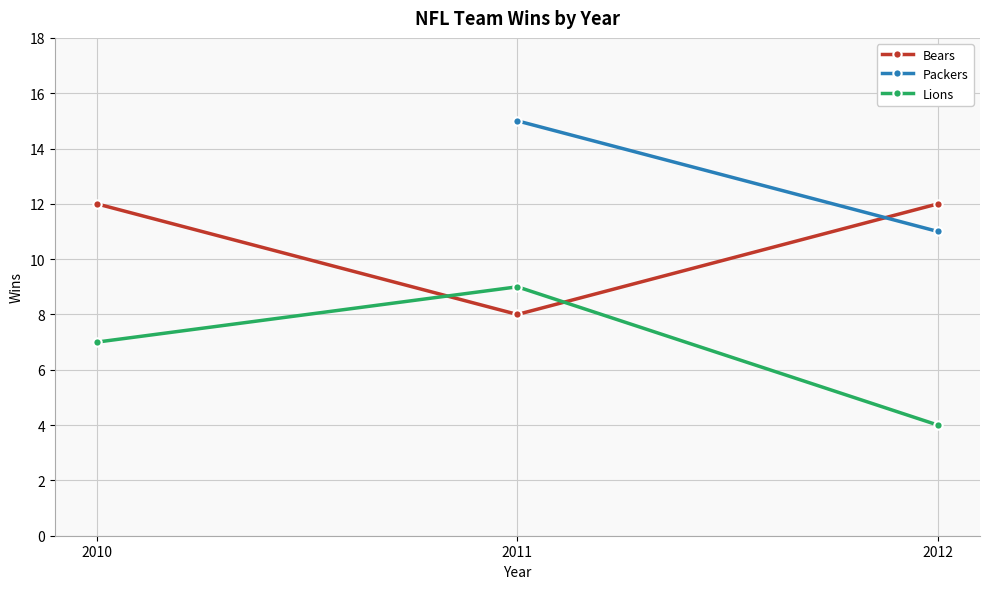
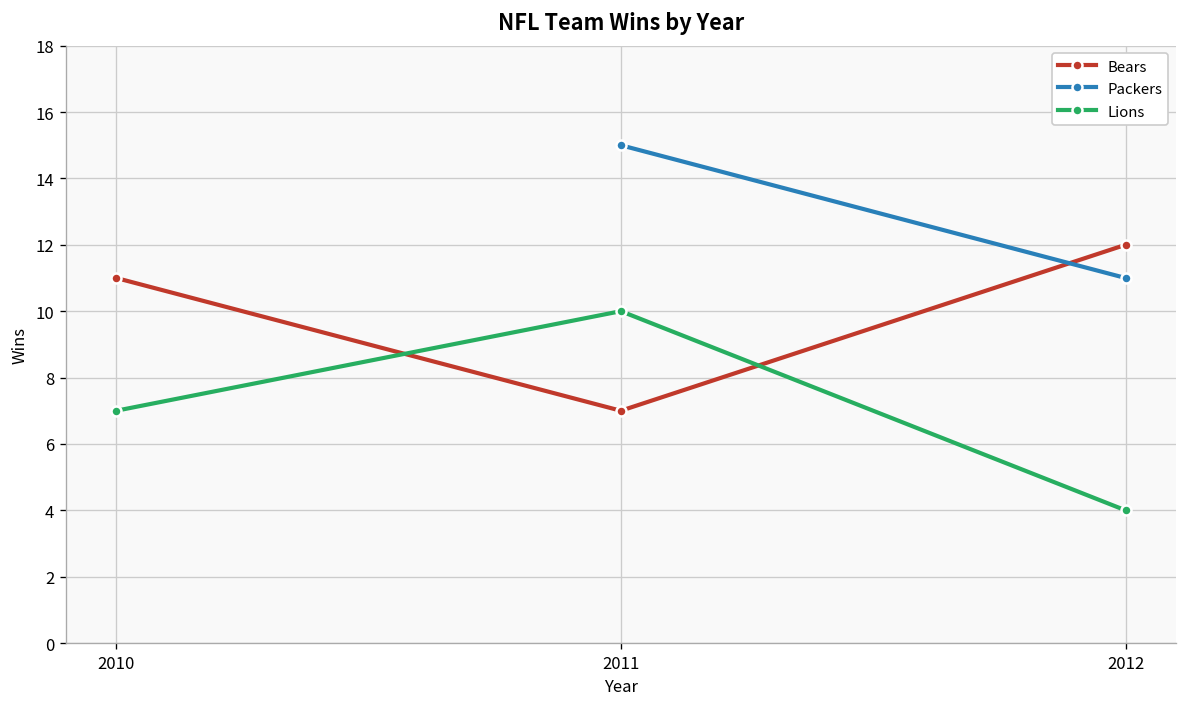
  {
    "Bears": {
-     "2010": 12,
-     "2011": 8,
+     "2010": 11,
+     "2011": 7,
      "2012": 12
    },
    "Packers": {
      "2011": 15,
      "2012": 11
    },
    "Lions": {
      "2010": 7,
-     "2011": 9,
+     "2011": 10,
      "2012": 4
    }
  }
